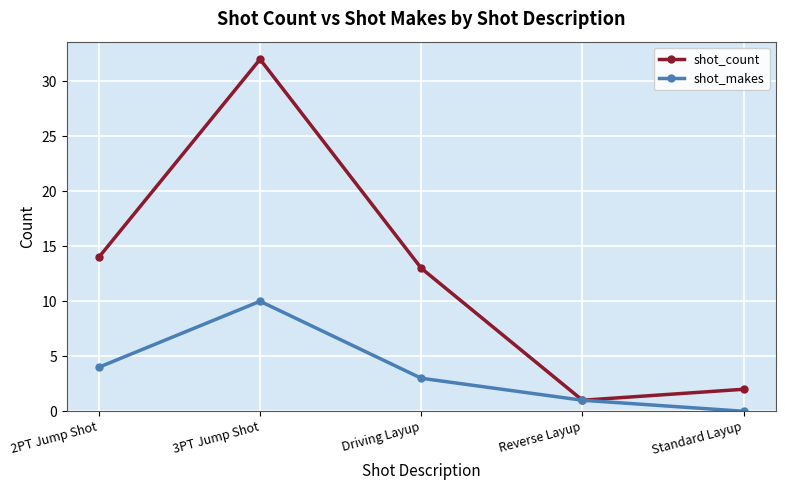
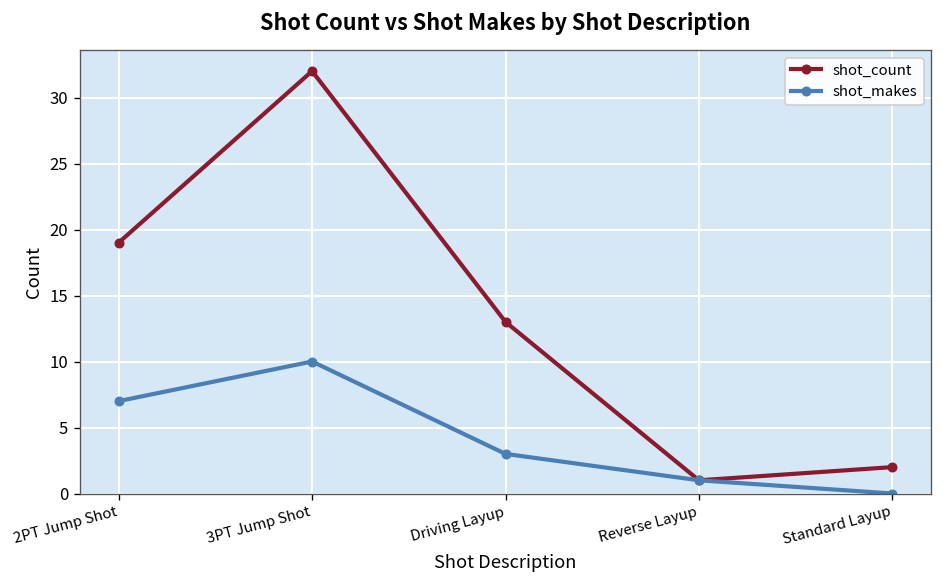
  {
    "shot_count": {
-     "2PT Jump Shot": 14,
+     "2PT Jump Shot": 19,
      "3PT Jump Shot": 32,
      "Driving Layup": 13,
      "Standard Layup": 2
    },
    "shot_makes": {
-     "2PT Jump Shot": 4,
+     "2PT Jump Shot": 7,
      "3PT Jump Shot": 10,
      "Driving Layup": 3,
      "Standard Layup": 0
    }
  }
